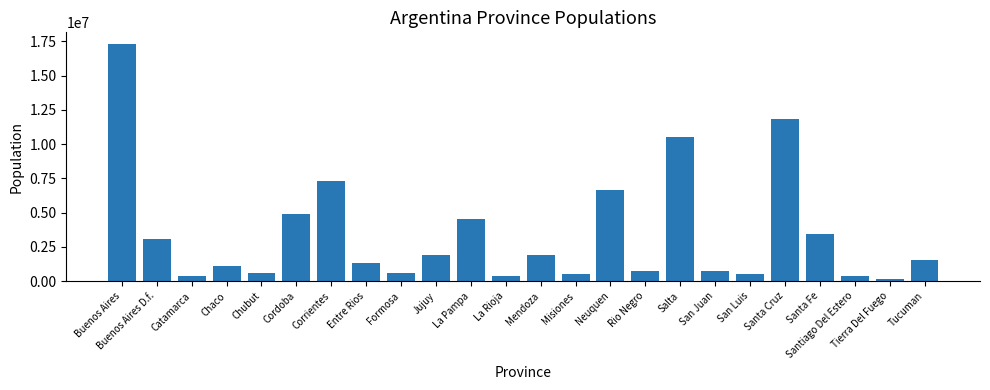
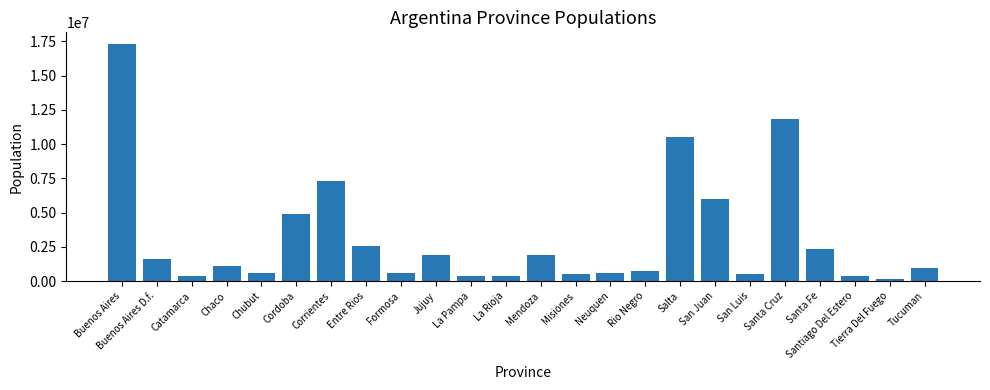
  {
    "Buenos Aires": 17300000,
-   "Buenos Aires D.f.": 3000000,
+   "Buenos Aires D.f.": 1600000,
    "Catamarca": 400000,
    "Chaco": 1100000,
    "Chubut": 600000,
    "Cordoba": 4900000,
    "Corrientes": 7300000,
-   "Entre Rios": 1300000,
+   "Entre Rios": 2500000,
    "Formosa": 600000,
    "Jujuy": 1900000,
-   "La Pampa": 4500000,
+   "La Pampa": 300000,
    "La Rioja": 400000,
    "Mendoza": 1900000,
    "Misiones": 500000,
-   "Neuquen": 6700000,
+   "Neuquen": 600000,
    "Rio Negro": 700000,
    "Salta": 10500000,
-   "San Juan": 700000,
+   "San Juan": 6000000,
    "San Luis": 500000,
    "Santa Cruz": 11800000,
-   "Santa Fe": 3400000,
+   "Santa Fe": 2300000,
    "Santiago Del Estero": 300000,
-   "Tucuman": 1600000
+   "Tucuman": 900000
  }
